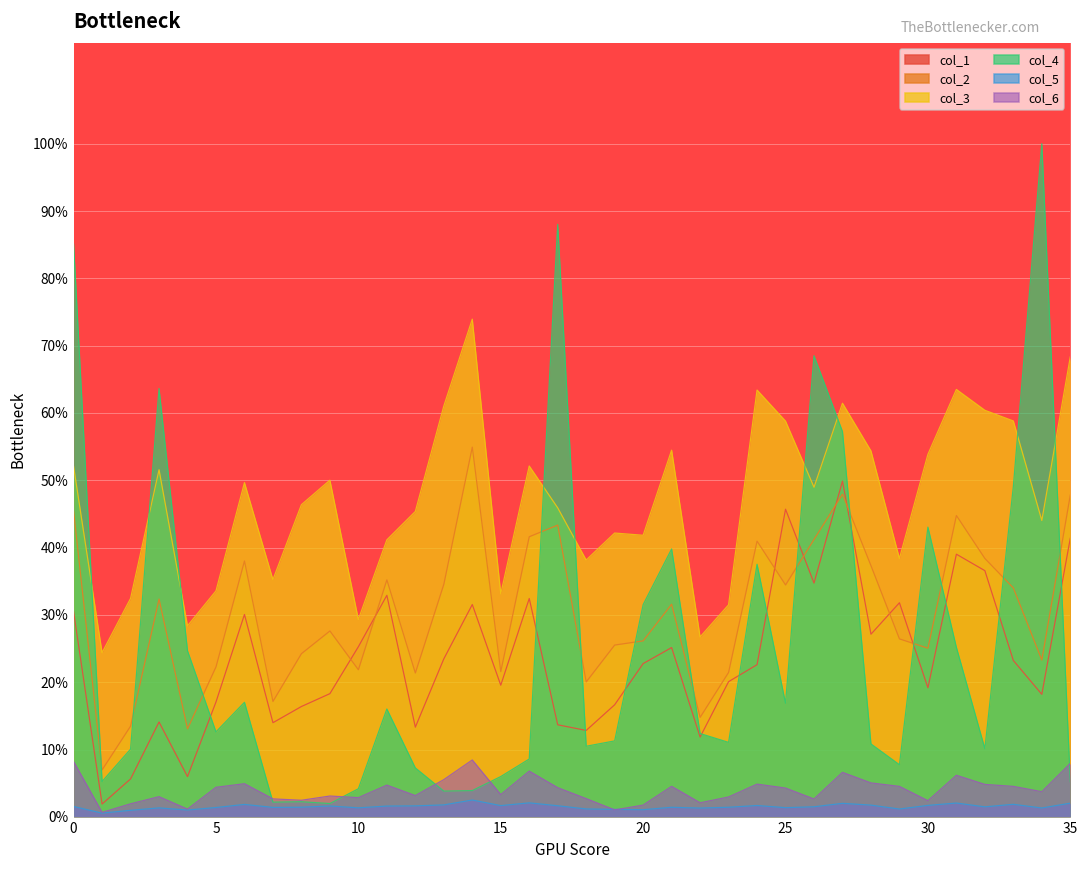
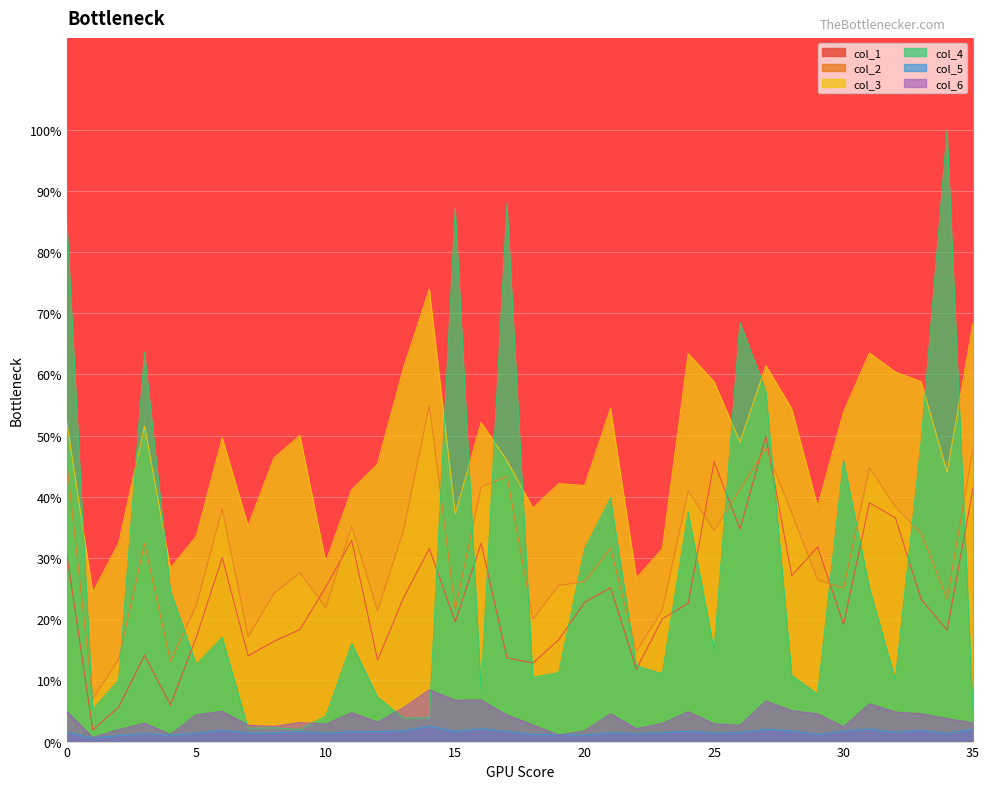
  {
    "col_3": {
      "0": "52%",
      "5": "34%",
      "10": "29%",
-     "15": "33%",
+     "15": "37%",
      "20": "42%",
      "25": "59%",
      "30": "54%",
      "35": "68%"
    },
    "col_4": {
      "0": "85%",
      "5": "13%",
      "10": "4%",
-     "15": "6%",
+     "15": "87%",
      "20": "32%",
-     "25": "17%",
-     "30": "43%",
+     "25": "15%",
+     "30": "46%",
      "35": "5%"
    },
    "col_5": {
      "0": "2%",
      "5": "1%",
      "10": "1%",
      "15": "2%",
      "20": "1%",
      "25": "1%",
      "30": "2%",
      "35": "2%"
    },
    "col_6": {
-     "0": "8%",
+     "0": "5%",
      "5": "4%",
      "10": "3%",
-     "15": "3%",
+     "15": "7%",
      "20": "2%",
-     "25": "4%",
+     "25": "3%",
      "30": "2%",
-     "35": "8%"
+     "35": "3%"
    }
  }
